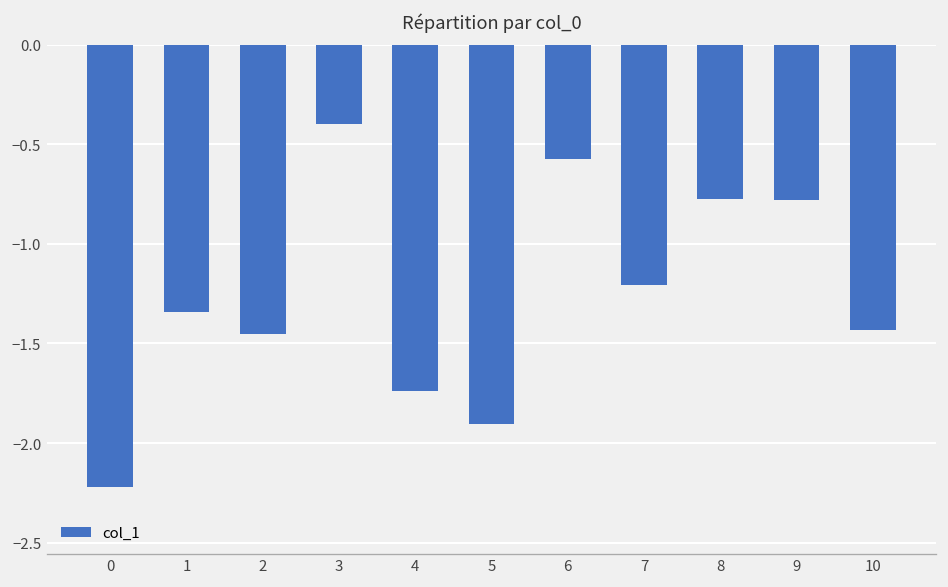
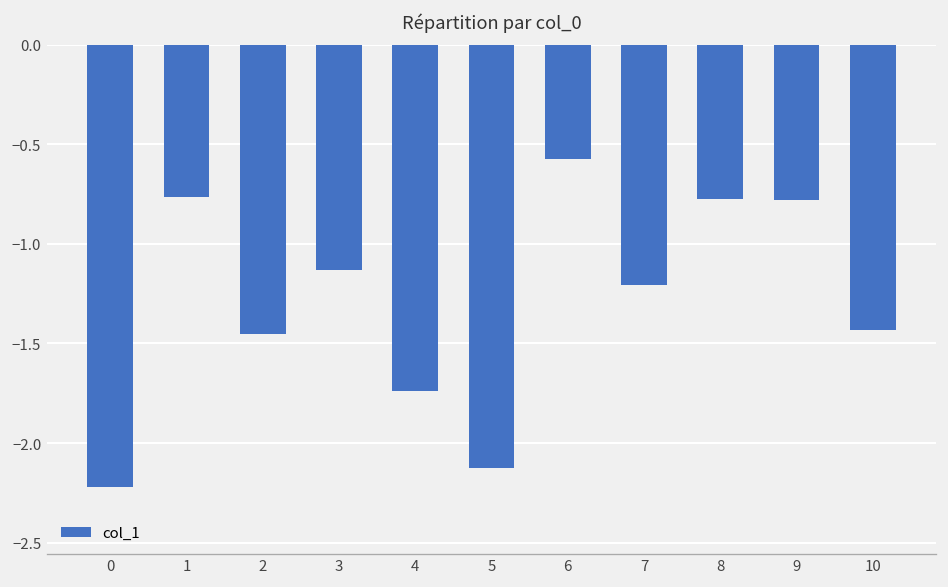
  {
    "0": -2.22,
-   "1": -1.34,
+   "1": -0.77,
    "2": -1.45,
-   "3": -0.40,
+   "3": -1.13,
    "4": -1.74,
-   "5": -1.91,
+   "5": -2.13,
    "6": -0.58,
    "7": -1.21,
    "8": -0.77,
    "9": -0.78,
    "10": -1.43
  }
